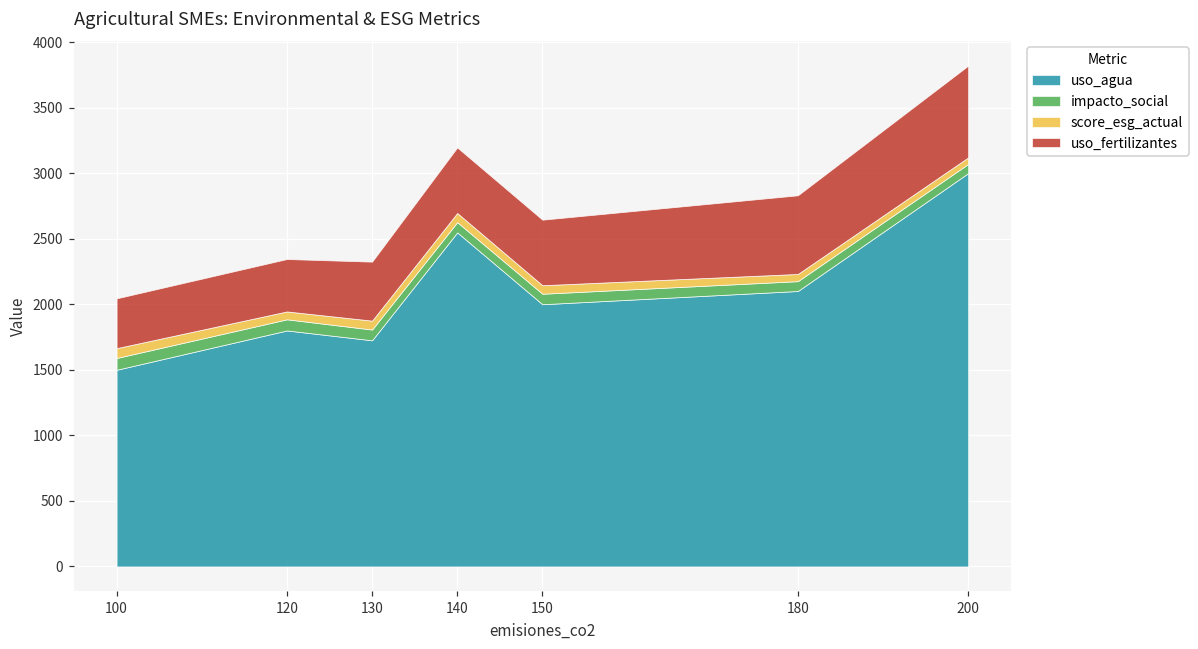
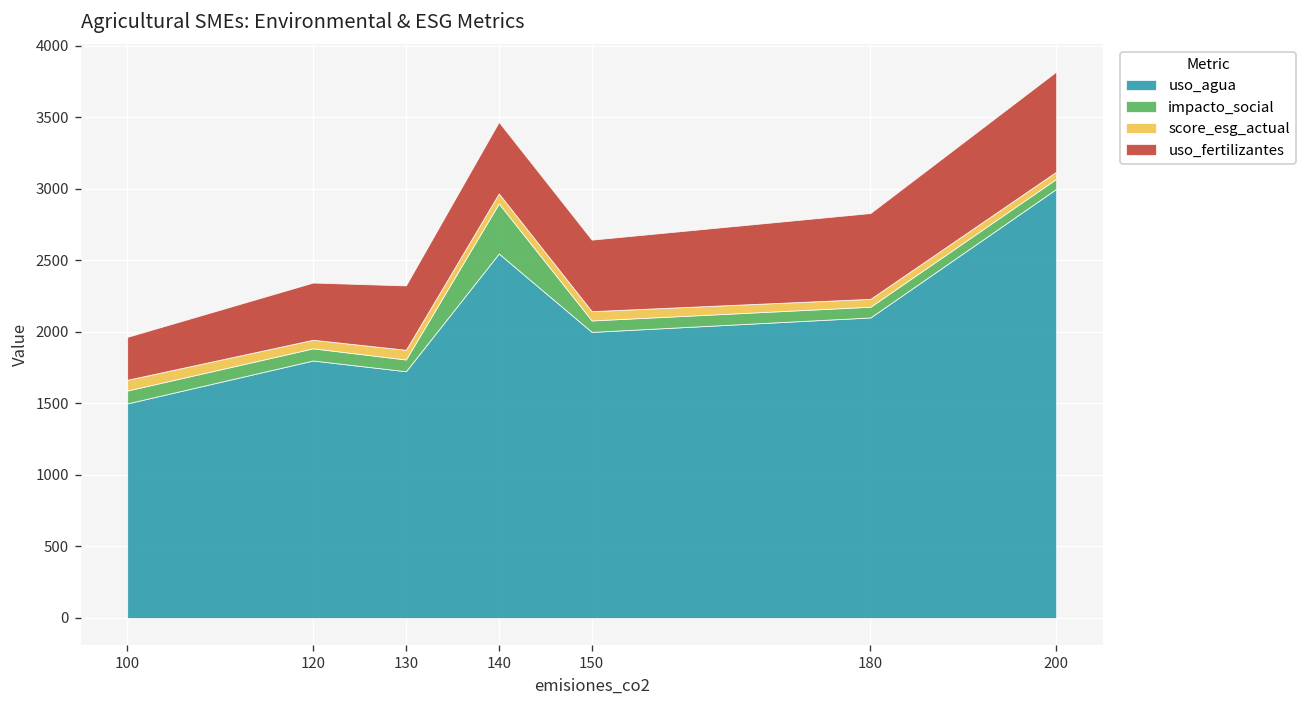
  {
    "uso_agua": {
      "100": 1500,
      "120": 1800,
      "130": 1730,
      "140": 2550,
      "150": 2000,
      "180": 2100,
      "200": 3000
    },
    "impacto_social": {
      "100": 90,
      "120": 90,
      "130": 80,
-     "140": 80,
+     "140": 350,
      "150": 80,
      "180": 80,
      "200": 70
    },
    "score_esg_actual": {
      "100": 80,
      "120": 60,
      "130": 70,
      "140": 70,
      "150": 70,
      "180": 60,
      "200": 50
    },
    "uso_fertilizantes": {
-     "100": 380,
+     "100": 300,
      "120": 400,
      "130": 450,
      "140": 500,
      "150": 500,
      "180": 600,
      "200": 700
    }
  }
